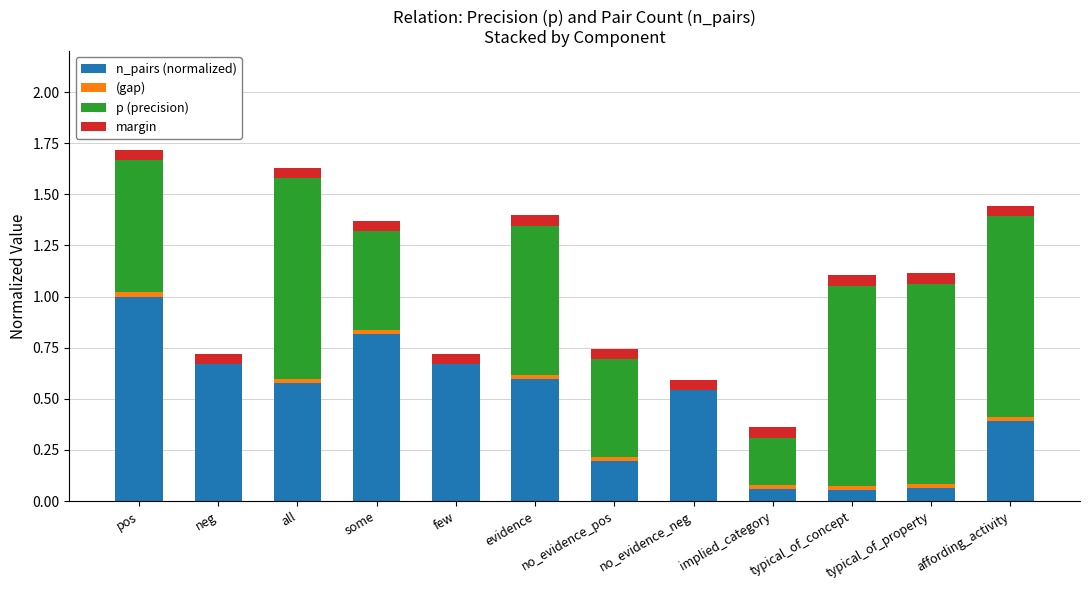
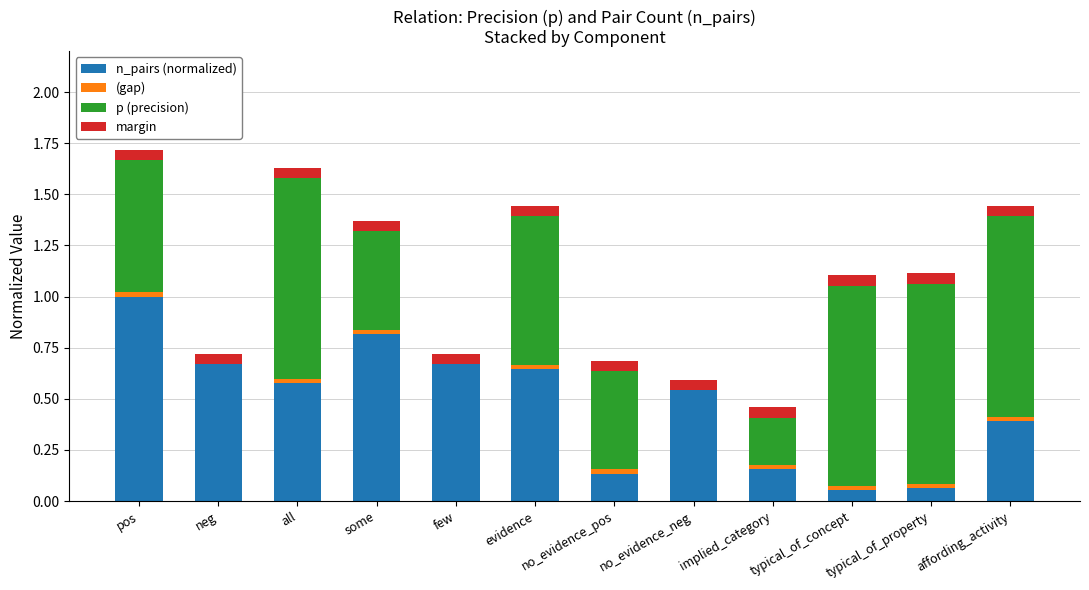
  {
    "n_pairs (normalized)": {
      "pos": 1.00,
      "neg": 0.67,
      "all": 0.58,
      "some": 0.82,
      "few": 0.67,
-     "evidence": 0.60,
-     "no_evidence_pos": 0.19,
+     "evidence": 0.64,
+     "no_evidence_pos": 0.13,
      "no_evidence_neg": 0.54,
-     "implied_category": 0.06,
+     "implied_category": 0.16,
      "typical_of_concept": 0.05,
      "typical_of_property": 0.06,
      "affording_activity": 0.39
    },
    "(gap)": {
      "pos": 0.02,
      "all": 0.02,
      "some": 0.02,
      "evidence": 0.02,
      "no_evidence_pos": 0.02,
      "implied_category": 0.02,
      "typical_of_concept": 0.02,
      "typical_of_property": 0.02,
      "affording_activity": 0.02
    },
    "p (precision)": {
      "pos": 0.65,
      "all": 0.98,
      "some": 0.48,
      "evidence": 0.73,
      "no_evidence_pos": 0.48,
      "implied_category": 0.23,
      "typical_of_concept": 0.98,
      "typical_of_property": 0.98,
      "affording_activity": 0.98
    },
    "margin": {
      "pos": 0.05,
      "neg": 0.05,
      "all": 0.05,
      "some": 0.05,
      "few": 0.05,
      "evidence": 0.05,
      "no_evidence_pos": 0.05,
      "no_evidence_neg": 0.05,
      "implied_category": 0.05,
      "typical_of_concept": 0.05,
      "typical_of_property": 0.05,
      "affording_activity": 0.05
    }
  }
